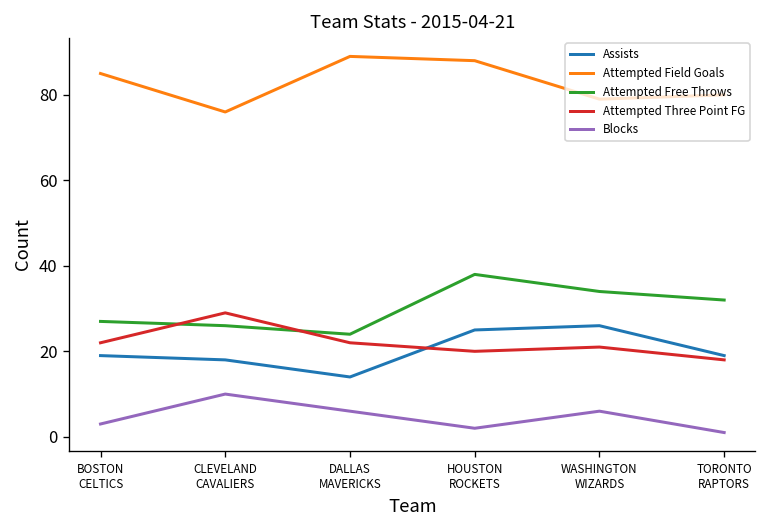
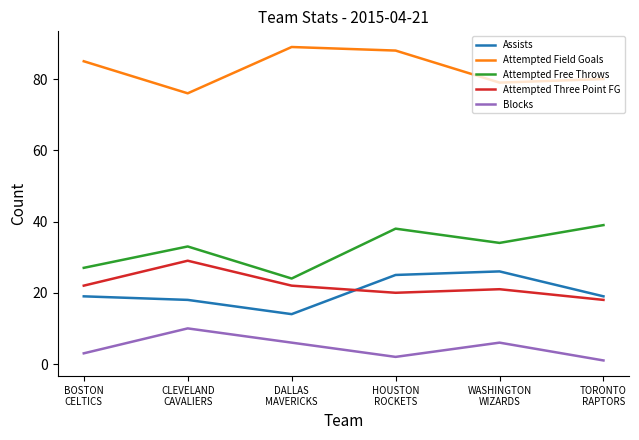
  {
    "Assists": {
      "BOSTON CELTICS": 19,
      "CLEVELAND CAVALIERS": 18,
      "DALLAS MAVERICKS": 14,
      "HOUSTON ROCKETS": 25,
      "WASHINGTON WIZARDS": 26,
      "TORONTO RAPTORS": 19
    },
    "Attempted Field Goals": {
      "BOSTON CELTICS": 85,
      "CLEVELAND CAVALIERS": 76,
      "DALLAS MAVERICKS": 89,
      "HOUSTON ROCKETS": 88
    },
    "Attempted Free Throws": {
      "BOSTON CELTICS": 27,
-     "CLEVELAND CAVALIERS": 26,
+     "CLEVELAND CAVALIERS": 33,
      "DALLAS MAVERICKS": 24,
      "HOUSTON ROCKETS": 38,
      "WASHINGTON WIZARDS": 34,
-     "TORONTO RAPTORS": 32
+     "TORONTO RAPTORS": 39
    },
    "Attempted Three Point FG": {
      "BOSTON CELTICS": 22,
      "CLEVELAND CAVALIERS": 29,
      "DALLAS MAVERICKS": 22,
      "HOUSTON ROCKETS": 20,
      "WASHINGTON WIZARDS": 21,
      "TORONTO RAPTORS": 18
    },
    "Blocks": {
      "BOSTON CELTICS": 3,
      "CLEVELAND CAVALIERS": 10,
      "DALLAS MAVERICKS": 6,
      "HOUSTON ROCKETS": 2,
      "WASHINGTON WIZARDS": 6,
      "TORONTO RAPTORS": 1
    }
  }
